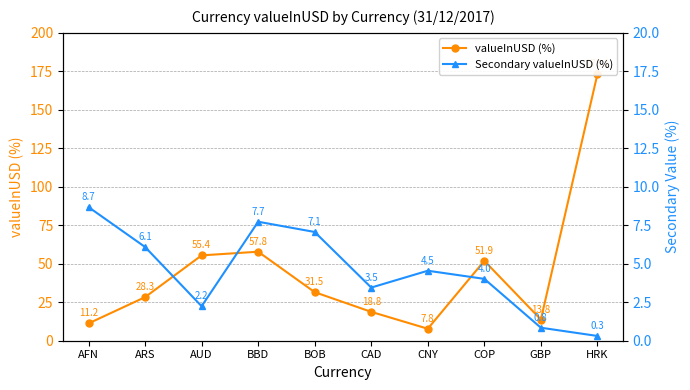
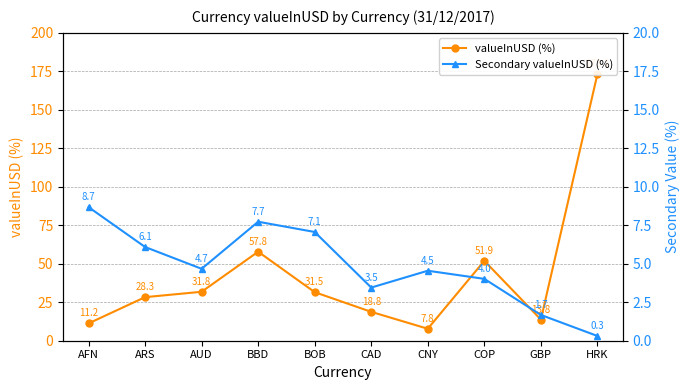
  {
    "valueInUSD (%)": {
      "AFN": 11.2,
      "ARS": 28.3,
-     "AUD": 55.4,
+     "AUD": 31.8,
      "BBD": 57.8,
      "BOB": 31.5,
      "CAD": 18.8,
      "CNY": 7.8,
      "COP": 51.9
    },
    "Secondary valueInUSD (%)": {
      "AFN": 8.7,
      "ARS": 6.1,
-     "AUD": 2.2,
+     "AUD": 4.7,
      "BBD": 7.7,
      "BOB": 7.1,
      "CAD": 3.5,
      "CNY": 4.5,
      "COP": 4.0,
-     "GBP": 0.8,
+     "GBP": 1.7,
      "HRK": 0.3
    }
  }
